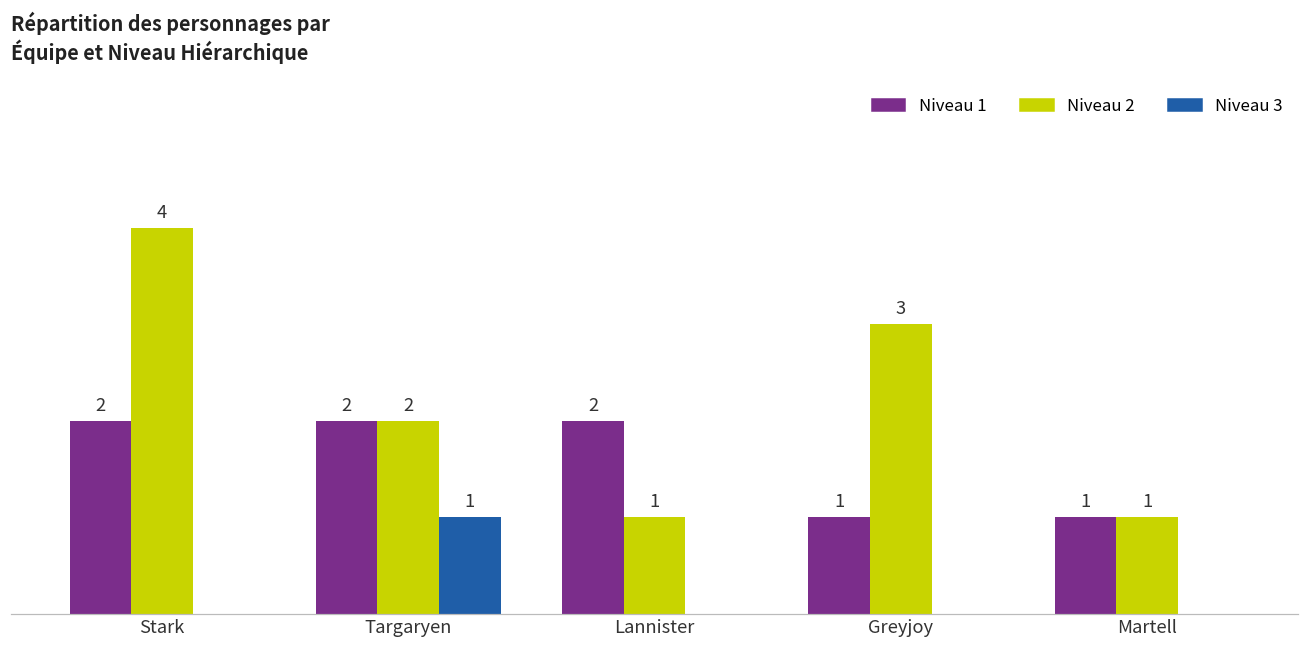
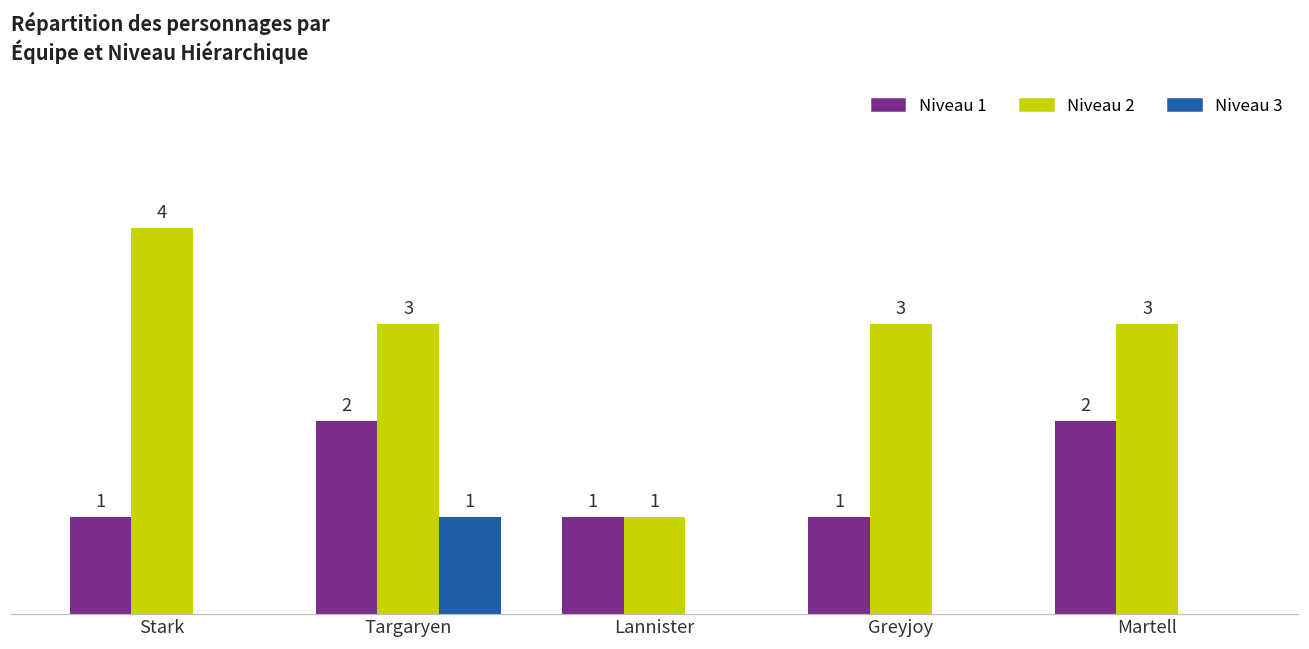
  {
    "Niveau 1": {
-     "Stark": 2,
+     "Stark": 1,
      "Targaryen": 2,
-     "Lannister": 2,
+     "Lannister": 1,
      "Greyjoy": 1,
-     "Martell": 1
+     "Martell": 2
    },
    "Niveau 2": {
      "Stark": 4,
-     "Targaryen": 2,
+     "Targaryen": 3,
      "Lannister": 1,
      "Greyjoy": 3,
-     "Martell": 1
+     "Martell": 3
    },
    "Niveau 3": {
      "Targaryen": 1
    }
  }
